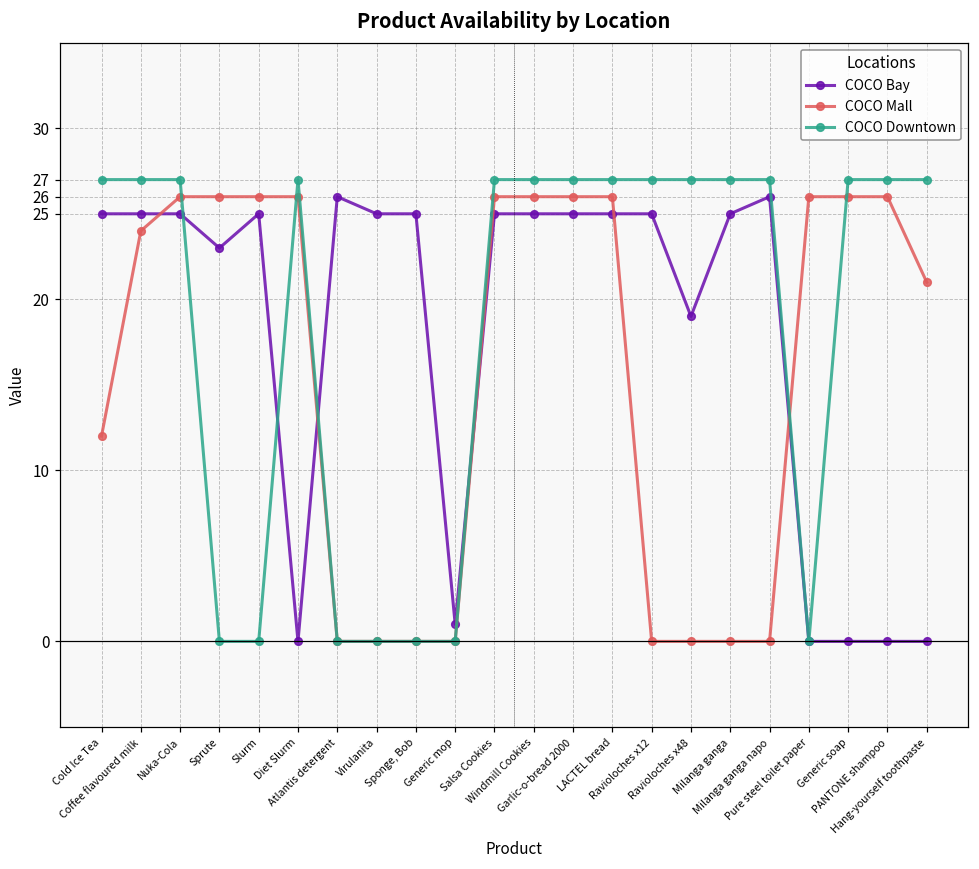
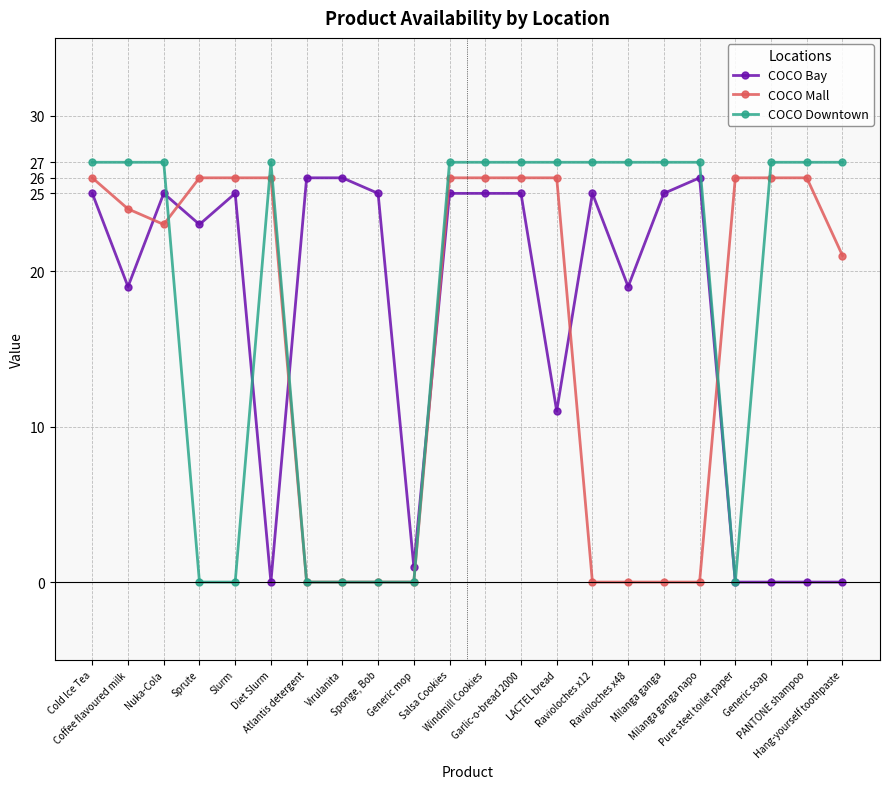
  {
    "COCO Bay": {
      "Cold Ice Tea": 25,
-     "Coffee flavoured milk": 25,
+     "Coffee flavoured milk": 19,
      "Nuka-Cola": 25,
      "Sprute": 23,
      "Slurm": 25,
      "Diet Slurm": 0,
      "Atlantis detergent": 26,
-     "Virulanita": 25,
+     "Virulanita": 26,
      "Sponge, Bob": 25,
      "Generic mop": 1,
      "Salsa Cookies": 25,
      "Windmill Cookies": 25,
      "Garlic-o-bread 2000": 25,
-     "LACTEL bread": 25,
+     "LACTEL bread": 11,
      "Ravioloches x12": 25,
      "Ravioloches x48": 19,
      "Milanga ganga": 25,
      "Milanga ganga napo": 26,
      "Generic soap": 0,
      "PANTONE shampoo": 0,
      "Hang-yourself toothpaste": 0
    },
    "COCO Mall": {
-     "Cold Ice Tea": 12,
+     "Cold Ice Tea": 26,
      "Coffee flavoured milk": 24,
-     "Nuka-Cola": 26,
+     "Nuka-Cola": 23,
      "Sprute": 26,
      "Slurm": 26,
      "Diet Slurm": 26,
      "Salsa Cookies": 26,
      "Windmill Cookies": 26,
      "Garlic-o-bread 2000": 26,
      "LACTEL bread": 26,
      "Ravioloches x12": 0,
      "Ravioloches x48": 0,
      "Milanga ganga": 0,
      "Milanga ganga napo": 0,
      "Pure steel toilet paper": 26,
      "Generic soap": 26,
      "PANTONE shampoo": 26,
      "Hang-yourself toothpaste": 21
    },
    "COCO Downtown": {
      "Cold Ice Tea": 27,
      "Coffee flavoured milk": 27,
      "Nuka-Cola": 27,
      "Sprute": 0,
      "Slurm": 0,
      "Diet Slurm": 27,
      "Salsa Cookies": 27,
      "Windmill Cookies": 27,
      "Garlic-o-bread 2000": 27,
      "LACTEL bread": 27,
      "Ravioloches x12": 27,
      "Ravioloches x48": 27,
      "Milanga ganga": 27,
      "Milanga ganga napo": 27,
      "Generic soap": 27,
      "PANTONE shampoo": 27,
      "Hang-yourself toothpaste": 27
    }
  }
